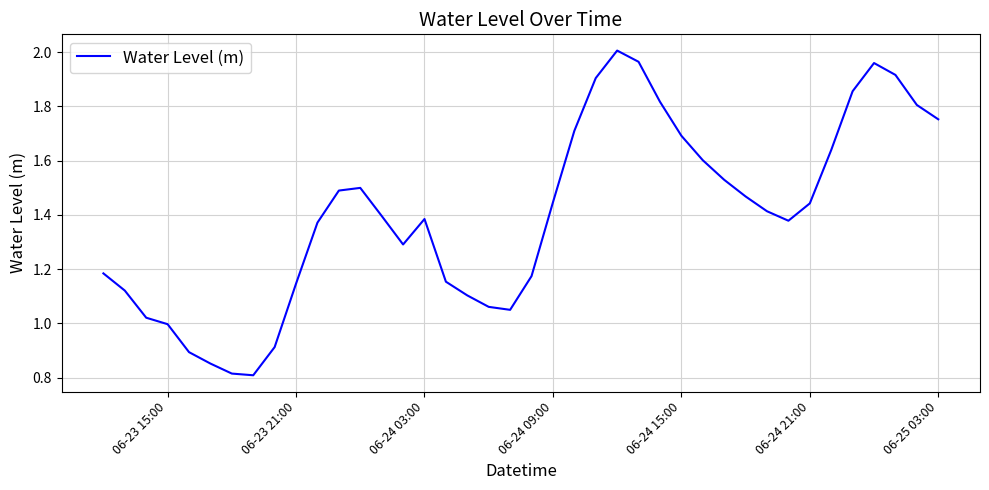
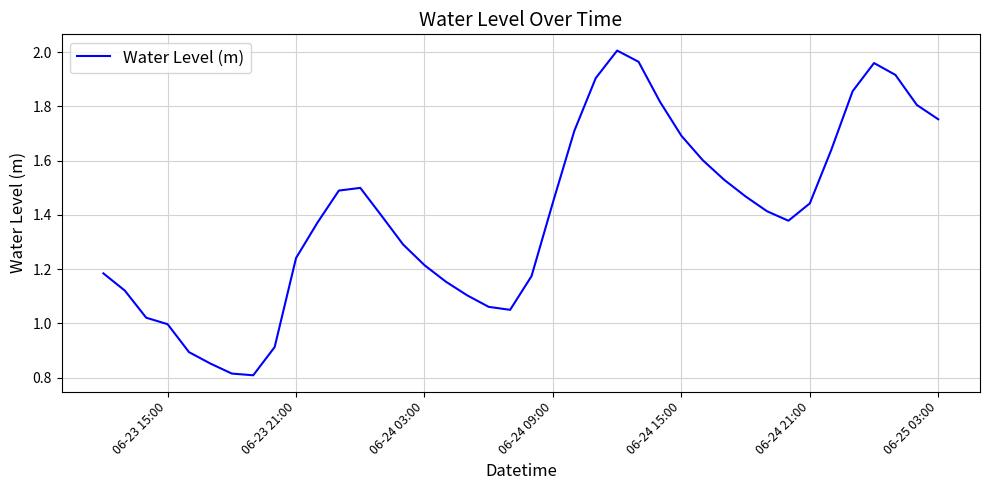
  {
    "06-23 15:00": 1.00,
-   "06-23 21:00": 1.15,
-   "06-24 03:00": 1.38,
+   "06-23 21:00": 1.24,
+   "06-24 03:00": 1.21,
    "06-24 09:00": 1.45,
    "06-24 15:00": 1.69,
    "06-24 21:00": 1.44,
    "06-25 03:00": 1.75
  }
